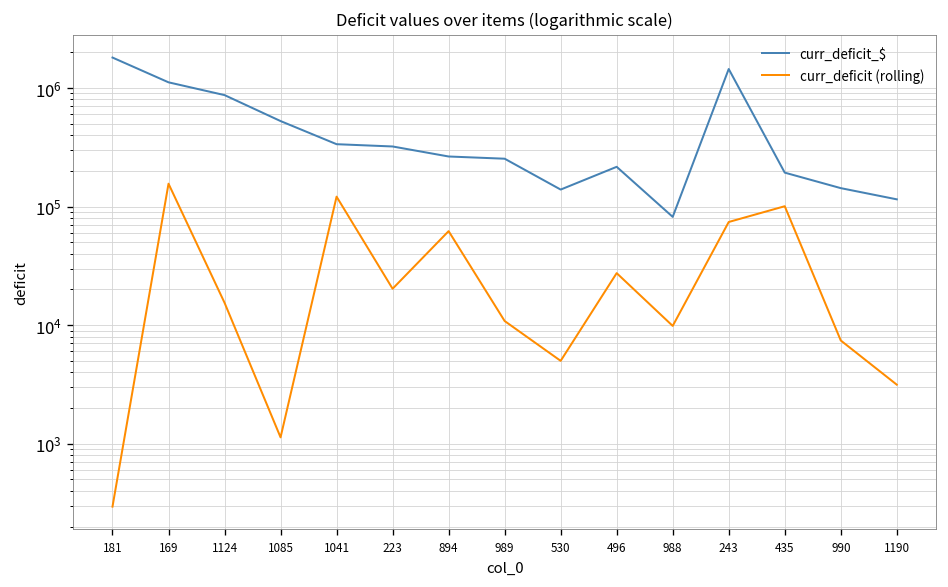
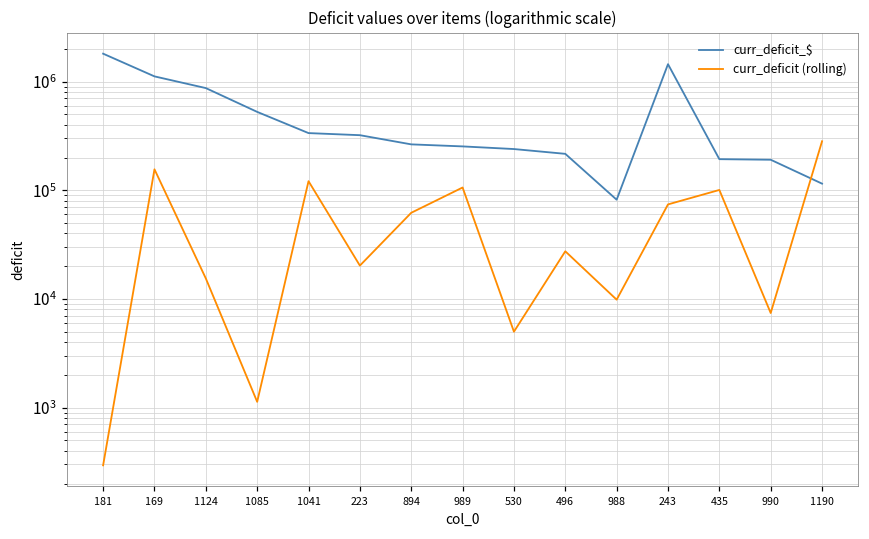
  {
    "curr_deficit_$": {
      "181": 1800000,
      "169": 1100000,
      "1124": 900000,
      "1085": 500000,
      "1041": 340000,
      "223": 320000,
      "894": 260000,
      "989": 250000,
-     "530": 140000,
+     "530": 240000,
      "496": 220000,
      "988": 80000,
      "243": 1400000,
      "435": 190000,
-     "990": 140000,
+     "990": 190000,
      "1190": 110000
    },
    "curr_deficit (rolling)": {
      "181": 290,
      "169": 160000,
      "1124": 15000,
      "1085": 1100,
      "1041": 120000,
      "223": 20000,
      "894": 60000,
-     "989": 11000,
+     "989": 110000,
      "530": 5000,
      "496": 27000,
      "988": 10000,
      "243": 70000,
      "435": 100000,
      "990": 7000,
-     "1190": 3100
+     "1190": 280000
    }
  }
